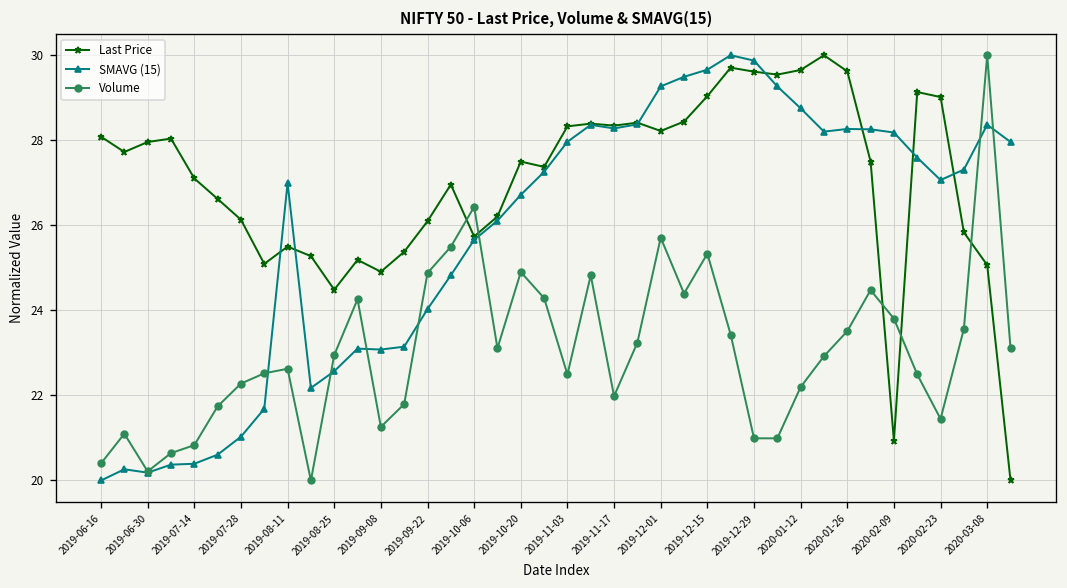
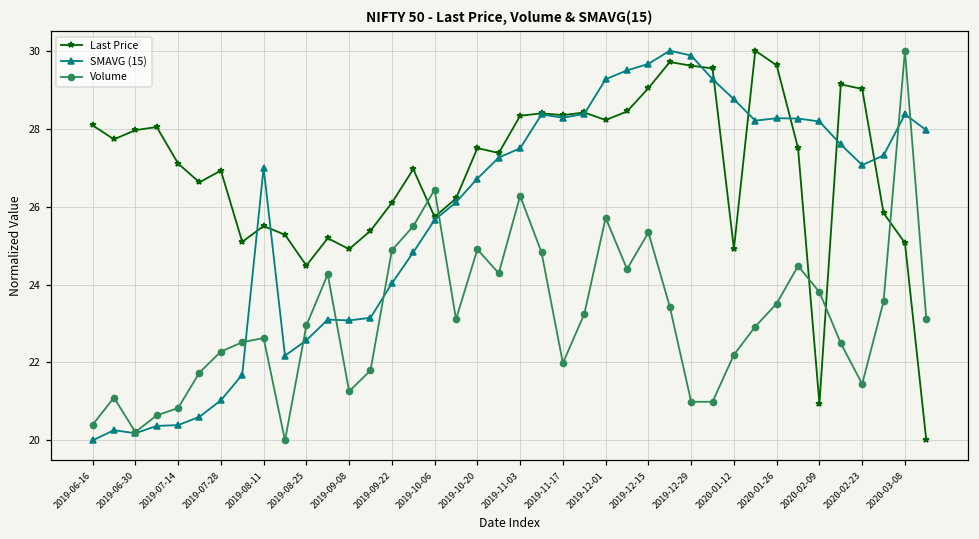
  {
    "Last Price": {
      "2019-06-16": 28.1,
      "2019-06-30": 28.0,
      "2019-07-14": 27.1,
-     "2019-07-28": 26.1,
+     "2019-07-28": 26.9,
      "2019-08-11": 25.5,
      "2019-08-25": 24.5,
      "2019-09-08": 24.9,
      "2019-09-22": 26.1,
      "2019-10-06": 25.7,
      "2019-10-20": 27.5,
      "2019-11-03": 28.3,
      "2019-12-01": 28.2,
      "2019-12-15": 29.0,
      "2019-12-29": 29.6,
-     "2020-01-12": 29.7,
+     "2020-01-12": 24.9,
      "2020-01-26": 29.6,
      "2020-02-09": 20.9,
      "2020-02-23": 29.0,
      "2020-03-08": 25.1
    },
    "SMAVG (15)": {
      "2019-06-16": 20.0,
      "2019-07-14": 20.4,
      "2019-07-28": 21.0,
      "2019-08-11": 27.0,
      "2019-08-25": 22.6,
      "2019-09-08": 23.1,
      "2019-09-22": 24.0,
      "2019-10-06": 25.7,
      "2019-10-20": 26.7,
-     "2019-11-03": 28.0,
+     "2019-11-03": 27.5,
      "2019-12-01": 29.3,
      "2019-12-15": 29.7,
      "2019-12-29": 29.9,
      "2020-01-12": 28.8,
      "2020-01-26": 28.3,
      "2020-02-09": 28.2,
      "2020-02-23": 27.1,
      "2020-03-08": 28.4
    },
    "Volume": {
      "2019-06-16": 20.4,
      "2019-07-14": 20.8,
      "2019-07-28": 22.3,
      "2019-08-11": 22.6,
      "2019-08-25": 22.9,
      "2019-09-08": 21.3,
      "2019-09-22": 24.9,
      "2019-10-06": 26.4,
      "2019-10-20": 24.9,
-     "2019-11-03": 22.5,
+     "2019-11-03": 26.3,
      "2019-11-17": 22.0,
      "2019-12-01": 25.7,
      "2019-12-15": 25.3,
      "2019-12-29": 21.0,
      "2020-01-12": 22.2,
      "2020-01-26": 23.5,
      "2020-02-09": 23.8,
      "2020-02-23": 21.4,
      "2020-03-08": 30.0
    }
  }
